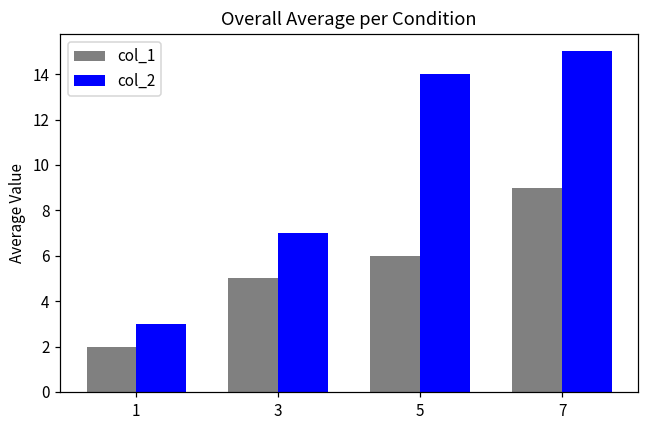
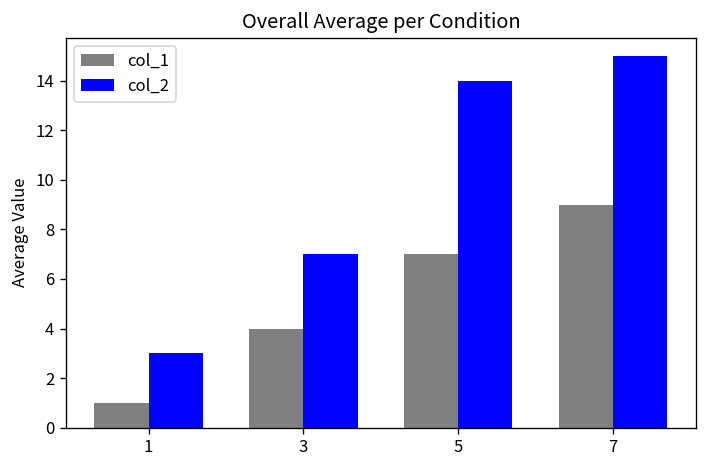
  {
    "col_1": {
-     "1": 2,
-     "3": 5,
-     "5": 6,
+     "1": 1,
+     "3": 4,
+     "5": 7,
      "7": 9
    },
    "col_2": {
      "1": 3,
      "3": 7,
      "5": 14,
      "7": 15
    }
  }
